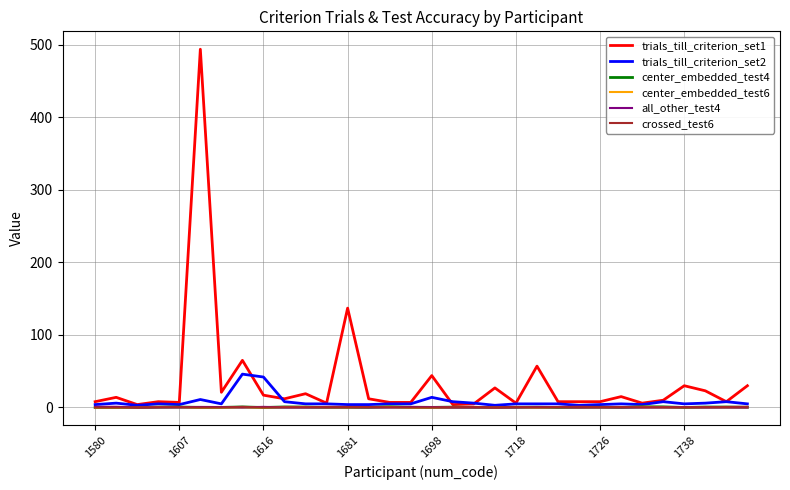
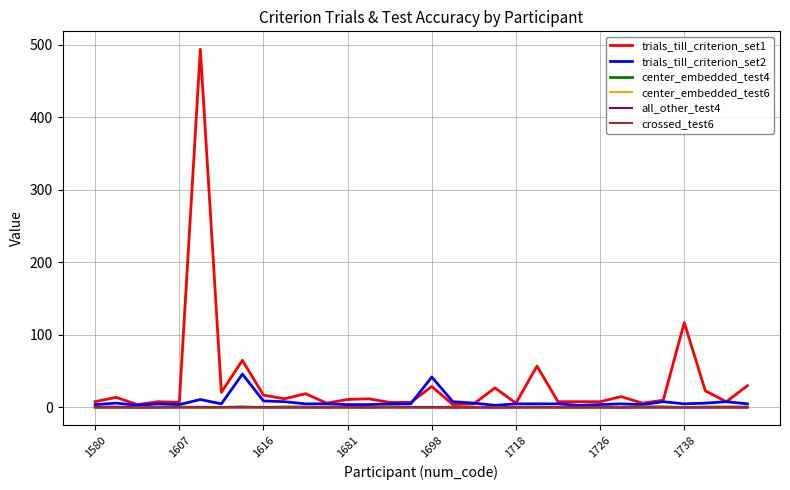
  {
    "trials_till_criterion_set1": {
      "1580": 10,
      "1616": 20,
-     "1681": 140,
-     "1698": 40,
+     "1681": 10,
+     "1698": 30,
      "1726": 10,
-     "1738": 30
+     "1738": 120
    },
    "trials_till_criterion_set2": {
-     "1616": 40,
-     "1698": 10,
+     "1616": 10,
+     "1698": 40,
      "1738": 10
    }
  }
